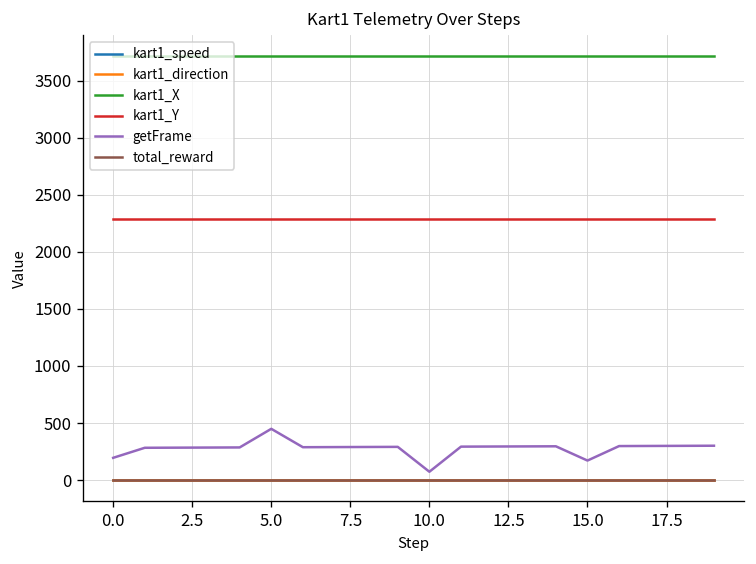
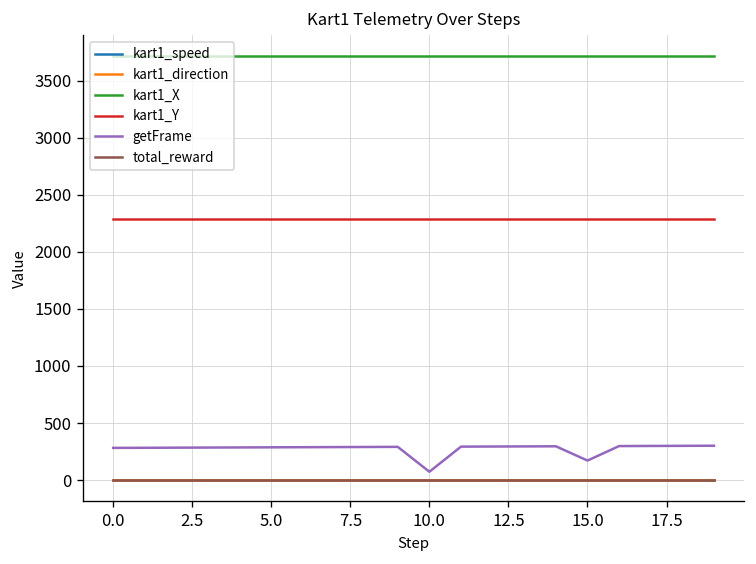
  {
    "total_reward": {
      "0.0": 0,
      "5.0": 0,
      "10.0": 0,
      "15.0": 0
    },
    "kart1_X": {
      "5.0": 3700,
      "10.0": 3700,
      "15.0": 3700
    },
    "kart1_Y": {
      "0.0": 2300,
      "5.0": 2300,
      "10.0": 2300,
      "15.0": 2300
    },
    "getFrame": {
-     "0.0": 200,
-     "5.0": 400,
+     "0.0": 300,
+     "5.0": 300,
      "10.0": 100,
      "15.0": 200
    }
  }
